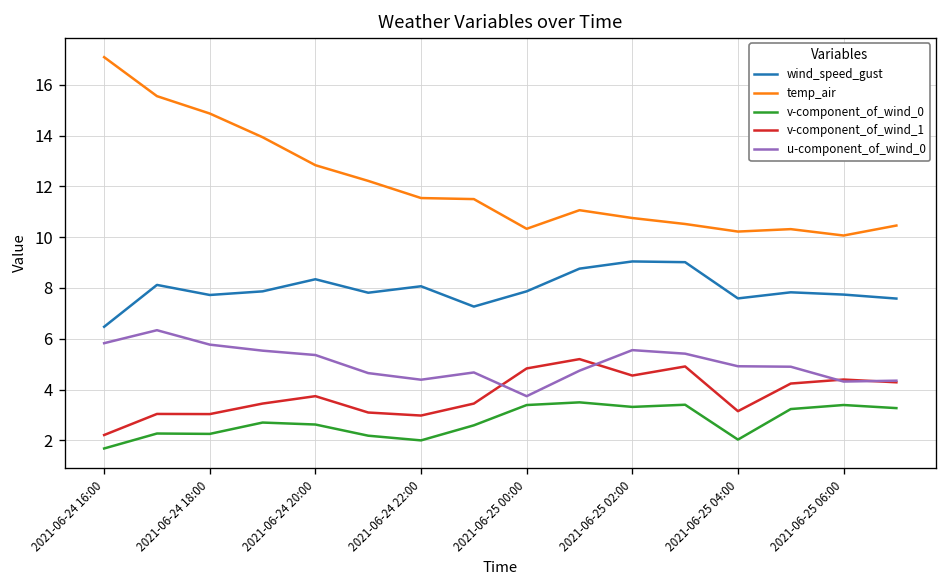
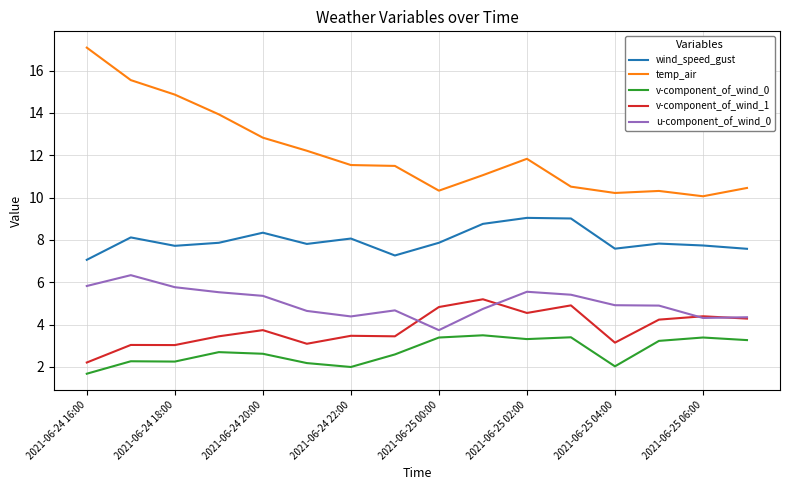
  {
    "wind_speed_gust": {
-     "2021-06-24 16:00": 6.5,
+     "2021-06-24 16:00": 7.1,
      "2021-06-24 18:00": 7.7,
      "2021-06-24 20:00": 8.3,
      "2021-06-24 22:00": 8.1,
      "2021-06-25 00:00": 7.9,
      "2021-06-25 02:00": 9.0,
      "2021-06-25 04:00": 7.6,
      "2021-06-25 06:00": 7.7
    },
    "temp_air": {
      "2021-06-24 16:00": 17.1,
      "2021-06-24 18:00": 14.9,
      "2021-06-24 20:00": 12.8,
      "2021-06-24 22:00": 11.5,
      "2021-06-25 00:00": 10.3,
-     "2021-06-25 02:00": 10.8,
+     "2021-06-25 02:00": 11.8,
      "2021-06-25 04:00": 10.2,
      "2021-06-25 06:00": 10.1
    },
    "v-component_of_wind_0": {
      "2021-06-24 16:00": 1.7,
      "2021-06-24 18:00": 2.3,
      "2021-06-24 20:00": 2.6,
      "2021-06-24 22:00": 2.0,
      "2021-06-25 00:00": 3.4,
      "2021-06-25 02:00": 3.3,
      "2021-06-25 04:00": 2.0,
      "2021-06-25 06:00": 3.4
    },
    "v-component_of_wind_1": {
      "2021-06-24 16:00": 2.2,
      "2021-06-24 18:00": 3.0,
      "2021-06-24 20:00": 3.7,
-     "2021-06-24 22:00": 3.0,
+     "2021-06-24 22:00": 3.5,
      "2021-06-25 00:00": 4.8,
      "2021-06-25 02:00": 4.6,
      "2021-06-25 04:00": 3.1
    },
    "u-component_of_wind_0": {
      "2021-06-24 16:00": 5.8,
      "2021-06-24 18:00": 5.8,
      "2021-06-24 20:00": 5.4,
      "2021-06-24 22:00": 4.4,
      "2021-06-25 00:00": 3.7,
      "2021-06-25 02:00": 5.6,
      "2021-06-25 04:00": 4.9
    }
  }
